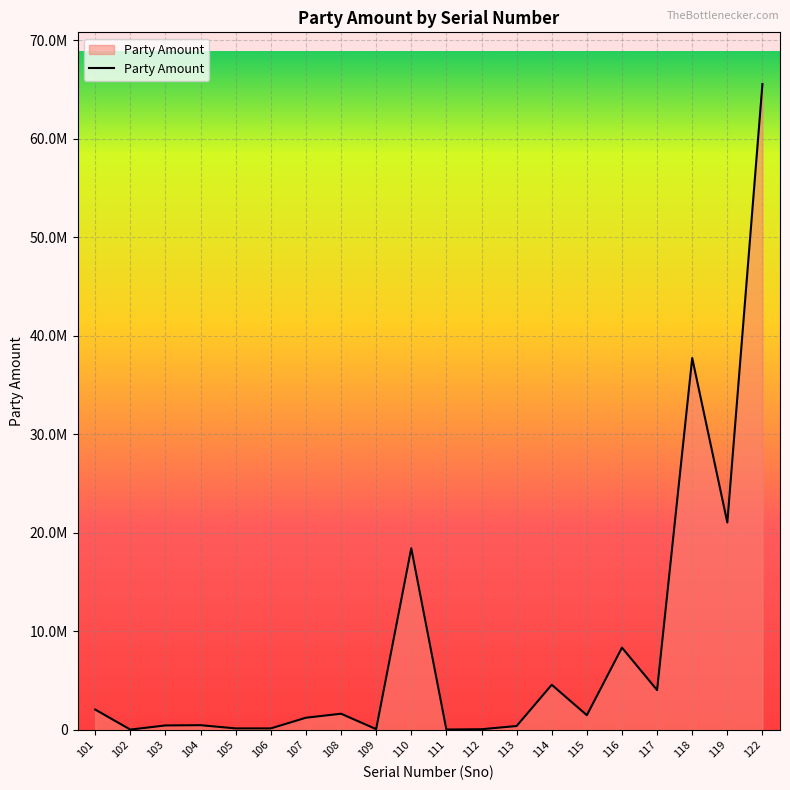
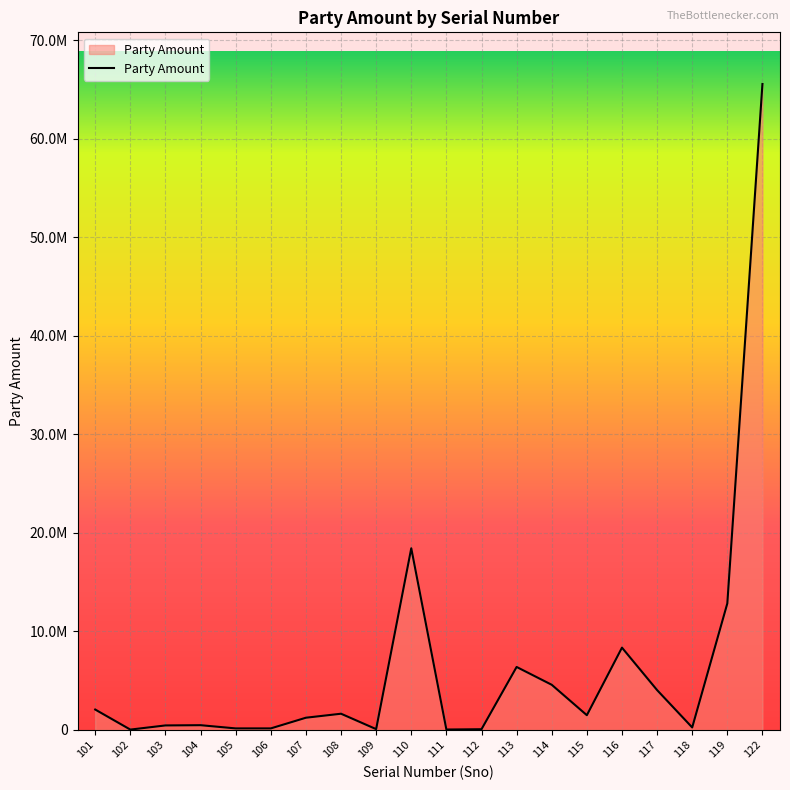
  {
    "101": 2000000,
    "102": 0,
    "103": 0,
    "104": 0,
    "105": 0,
    "106": 0,
    "107": 1000000,
    "108": 2000000,
    "109": 0,
    "110": 18000000,
    "111": 0,
    "112": 0,
-   "113": 0,
+   "113": 6000000,
    "114": 5000000,
    "115": 1000000,
    "116": 8000000,
    "117": 4000000,
-   "118": 38000000,
-   "119": 21000000,
+   "118": 0,
+   "119": 13000000,
    "122": 66000000
  }
